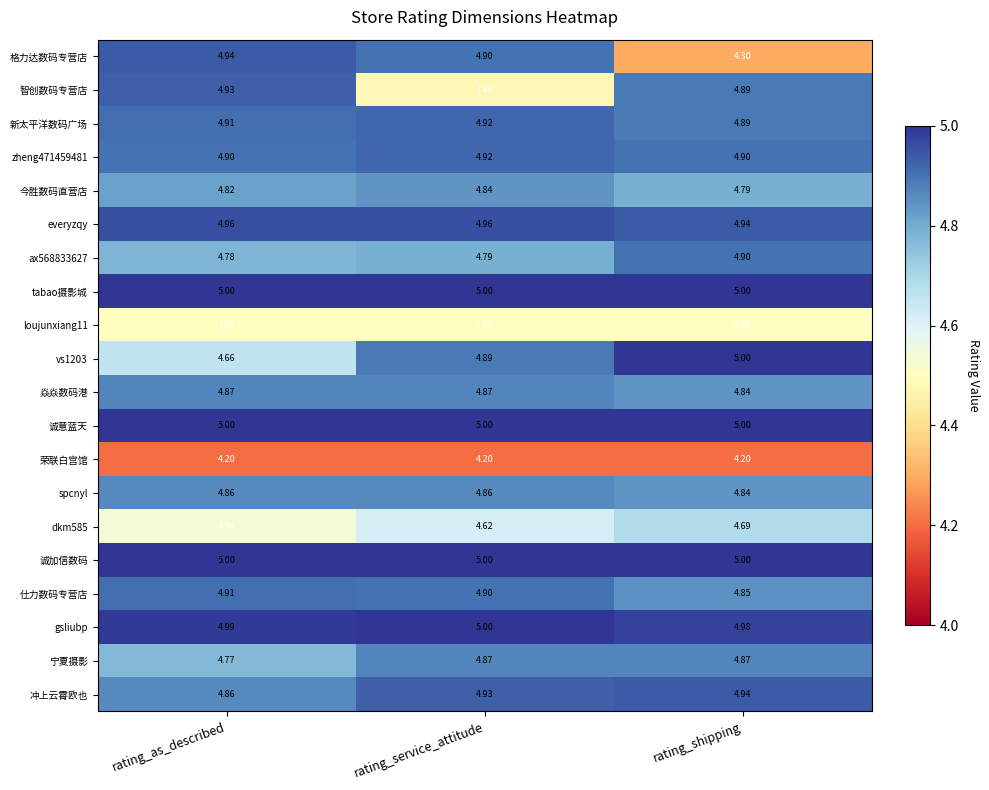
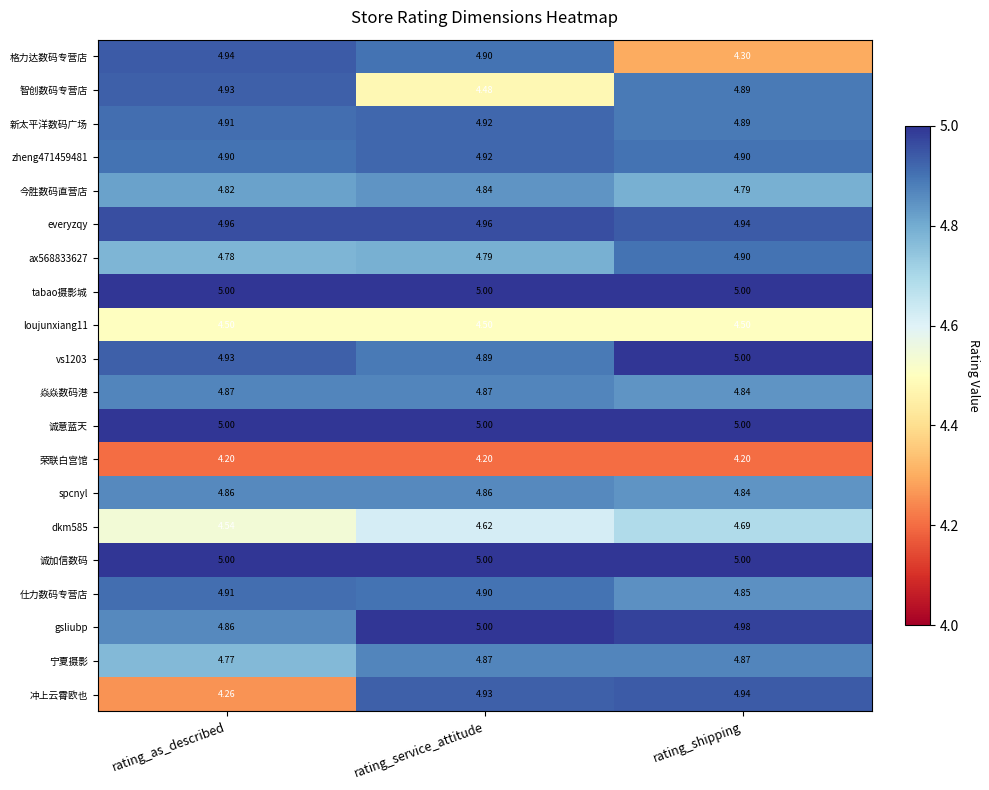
  {
    "格力达数码专营店": {
      "rating_as_described": 4.94,
      "rating_service_attitude": 4.90,
      "rating_shipping": 4.30
    },
    "智创数码专营店": {
      "rating_as_described": 4.93,
      "rating_service_attitude": 4.48,
      "rating_shipping": 4.89
    },
    "新太平洋数码广场": {
      "rating_as_described": 4.91,
      "rating_service_attitude": 4.92,
      "rating_shipping": 4.89
    },
    "zheng471459481": {
      "rating_as_described": 4.90,
      "rating_service_attitude": 4.92,
      "rating_shipping": 4.90
    },
    "今胜数码直营店": {
      "rating_as_described": 4.82,
      "rating_service_attitude": 4.84,
      "rating_shipping": 4.79
    },
    "everyzqy": {
      "rating_as_described": 4.96,
      "rating_service_attitude": 4.96,
      "rating_shipping": 4.94
    },
    "ax568833627": {
      "rating_as_described": 4.78,
      "rating_service_attitude": 4.79,
      "rating_shipping": 4.90
    },
    "tabao摄影城": {
      "rating_as_described": 5.00,
      "rating_service_attitude": 5.00,
      "rating_shipping": 5.00
    },
    "loujunxiang11": {
      "rating_as_described": 4.50,
      "rating_service_attitude": 4.50,
      "rating_shipping": 4.50
    },
    "vs1203": {
-     "rating_as_described": 4.66,
+     "rating_as_described": 4.93,
      "rating_service_attitude": 4.89,
      "rating_shipping": 5.00
    },
    "焱焱数码港": {
      "rating_as_described": 4.87,
      "rating_service_attitude": 4.87,
      "rating_shipping": 4.84
    },
    "诚意蓝天": {
      "rating_as_described": 5.00,
      "rating_service_attitude": 5.00,
      "rating_shipping": 5.00
    },
    "荣联白宫馆": {
      "rating_as_described": 4.20,
      "rating_service_attitude": 4.20,
      "rating_shipping": 4.20
    },
    "spcnyl": {
      "rating_as_described": 4.86,
      "rating_service_attitude": 4.86,
      "rating_shipping": 4.84
    },
    "dkm585": {
      "rating_service_attitude": 4.62,
      "rating_shipping": 4.69
    },
    "诚加信数码": {
      "rating_as_described": 5.00,
      "rating_service_attitude": 5.00,
      "rating_shipping": 5.00
    },
    "仕力数码专营店": {
      "rating_as_described": 4.91,
      "rating_service_attitude": 4.90,
      "rating_shipping": 4.85
    },
    "gsliubp": {
-     "rating_as_described": 4.99,
+     "rating_as_described": 4.86,
      "rating_service_attitude": 5.00,
      "rating_shipping": 4.98
    },
    "宁夏摄影": {
      "rating_as_described": 4.77,
      "rating_service_attitude": 4.87,
      "rating_shipping": 4.87
    },
    "冲上云霄欧也": {
-     "rating_as_described": 4.86,
+     "rating_as_described": 4.26,
      "rating_service_attitude": 4.93,
      "rating_shipping": 4.94
    }
  }
